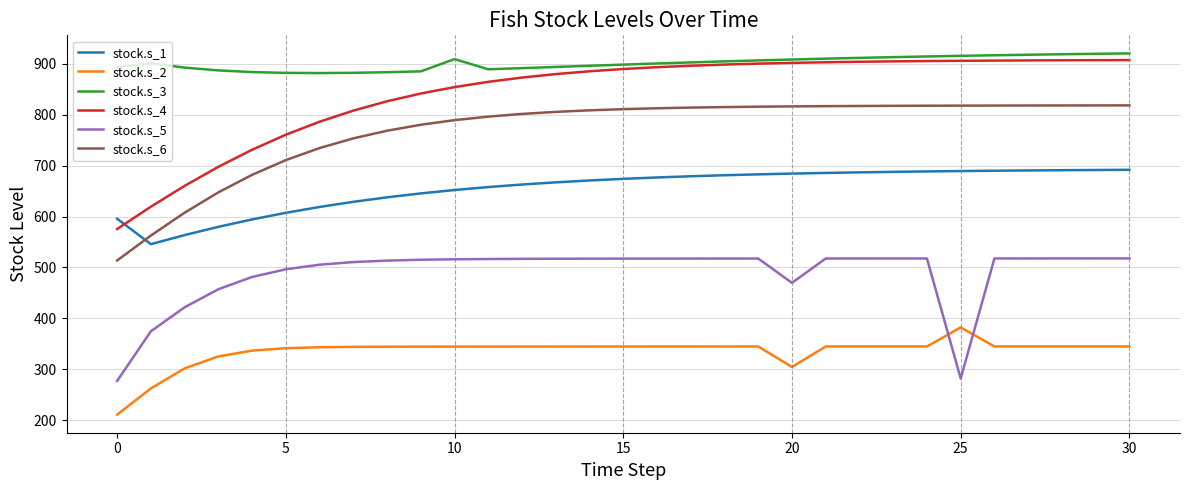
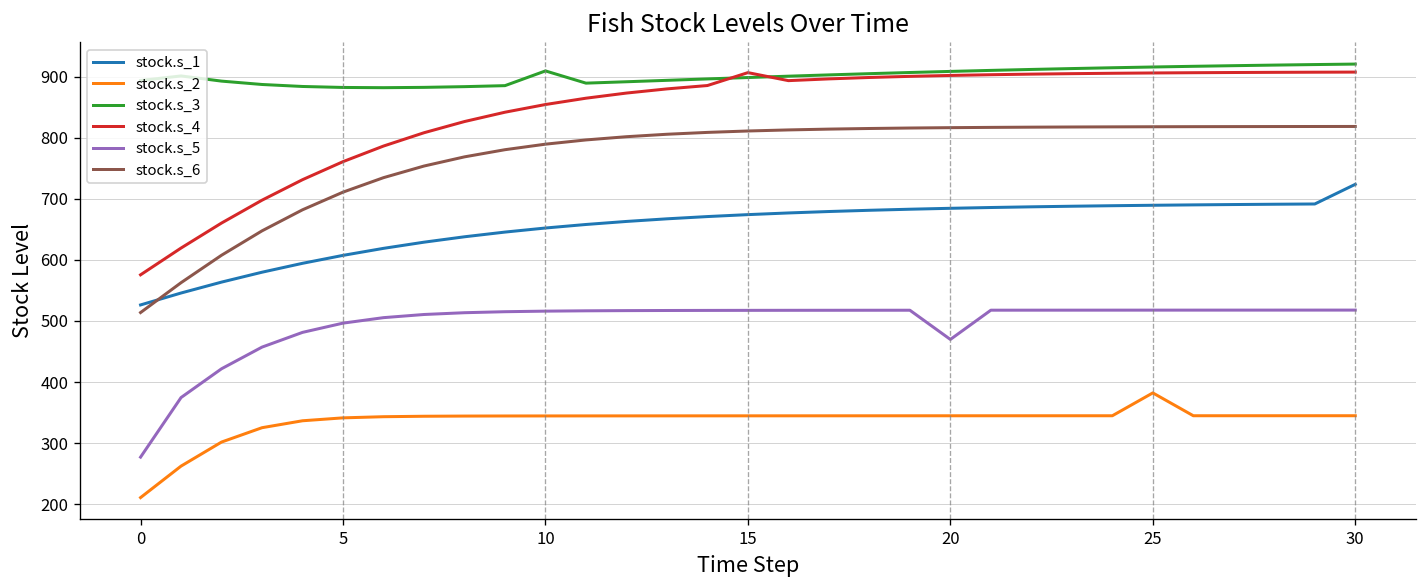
  {
    "stock.s_1": {
-     "0": 600,
+     "0": 530,
      "5": 610,
      "10": 650,
      "15": 670,
      "20": 680,
      "25": 690,
-     "30": 690
+     "30": 720
    },
    "stock.s_2": {
      "0": 210,
      "5": 340,
      "10": 340,
      "15": 340,
-     "20": 300,
+     "20": 340,
      "25": 380,
      "30": 340
    },
    "stock.s_3": {
      "5": 880,
      "10": 910,
      "15": 900,
      "20": 910,
      "25": 920,
      "30": 920
    },
    "stock.s_4": {
      "0": 580,
      "5": 760,
      "10": 850,
-     "15": 890,
+     "15": 910,
      "20": 900,
      "25": 910,
      "30": 910
    },
    "stock.s_5": {
      "0": 280,
      "5": 500,
      "10": 520,
      "15": 520,
      "20": 470,
-     "25": 280,
+     "25": 520,
      "30": 520
    },
    "stock.s_6": {
      "0": 510,
      "5": 710,
      "10": 790,
      "15": 810,
      "20": 820,
      "25": 820,
      "30": 820
    }
  }
